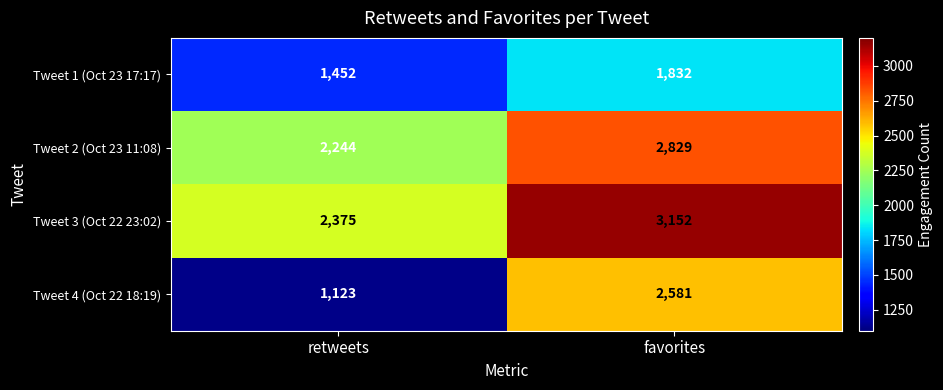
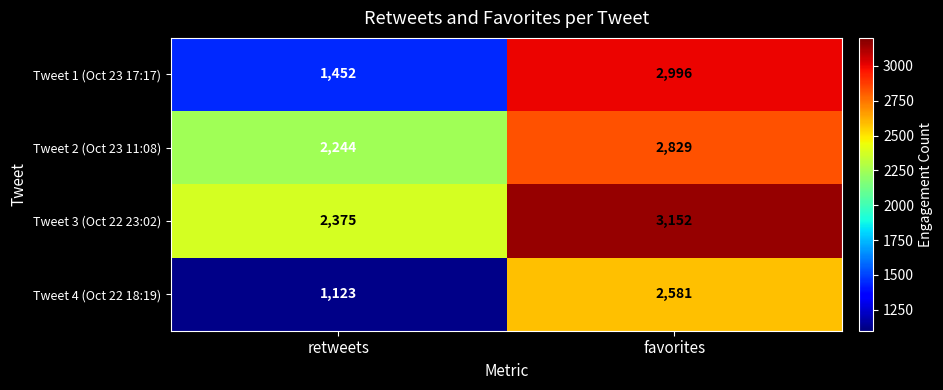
  {
    "Tweet 1 (Oct 23 17:17)": {
      "retweets": "1,452",
-     "favorites": "1,832"
+     "favorites": "2,996"
    },
    "Tweet 2 (Oct 23 11:08)": {
      "retweets": "2,244",
      "favorites": "2,829"
    },
    "Tweet 3 (Oct 22 23:02)": {
      "retweets": "2,375",
      "favorites": "3,152"
    },
    "Tweet 4 (Oct 22 18:19)": {
      "retweets": "1,123",
      "favorites": "2,581"
    }
  }
